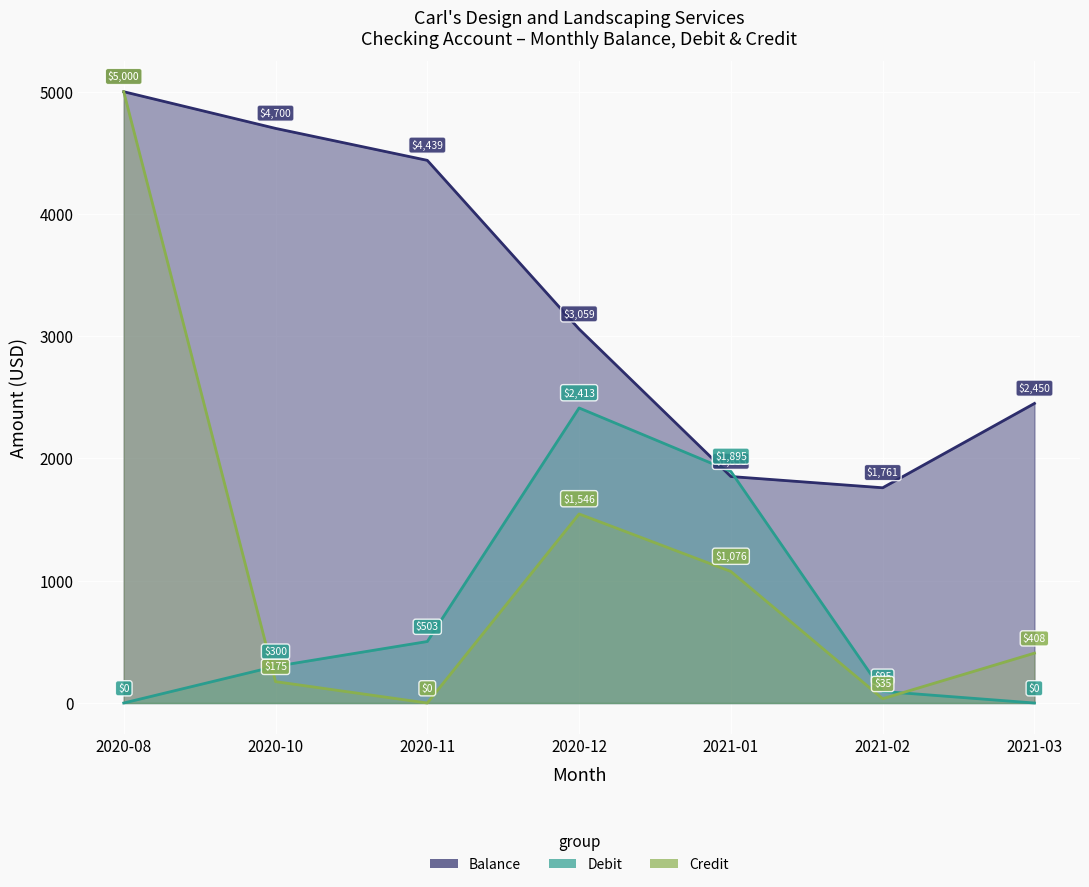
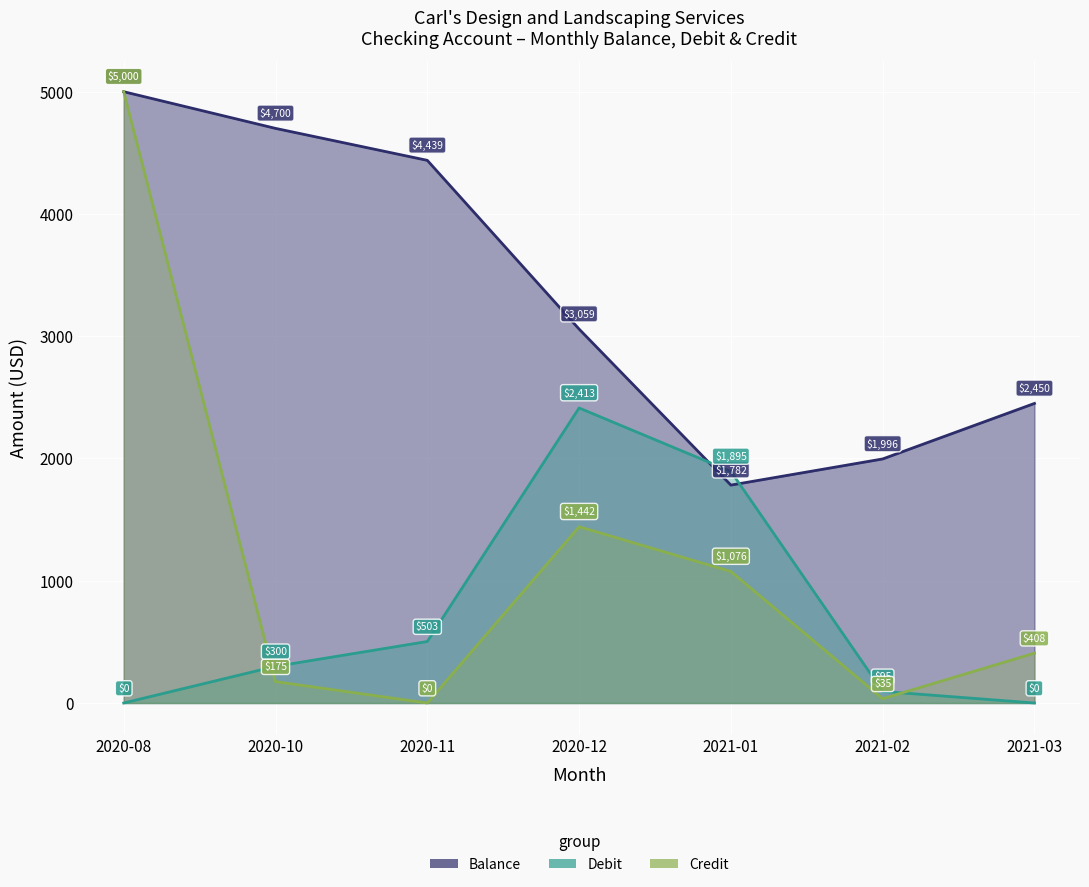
  {
    "Balance": {
-     "2021-01": "$1,853",
-     "2021-02": "$1,761"
+     "2021-01": "$1,782",
+     "2021-02": "$1,996"
    },
    "Credit": {
-     "2020-12": "$1,546"
+     "2020-12": "$1,442"
    }
  }
